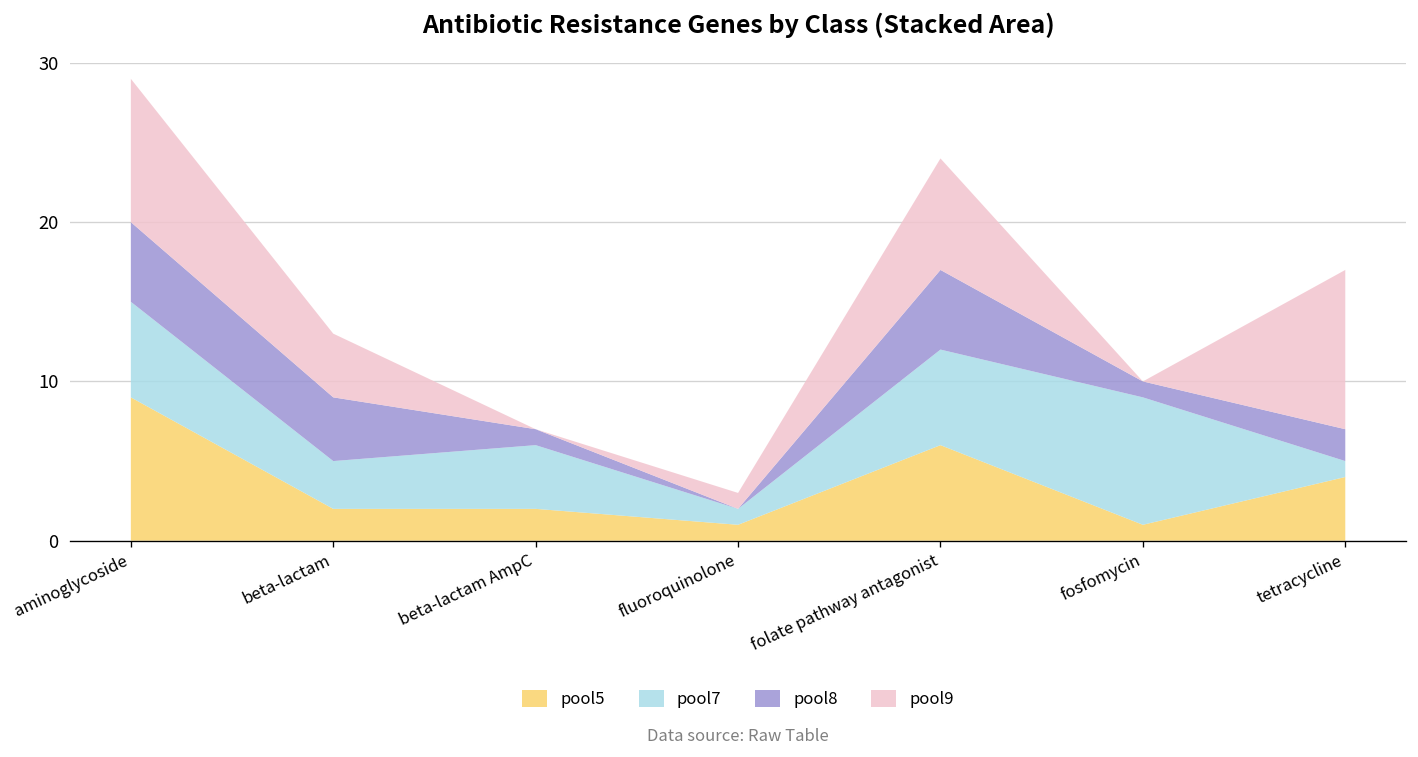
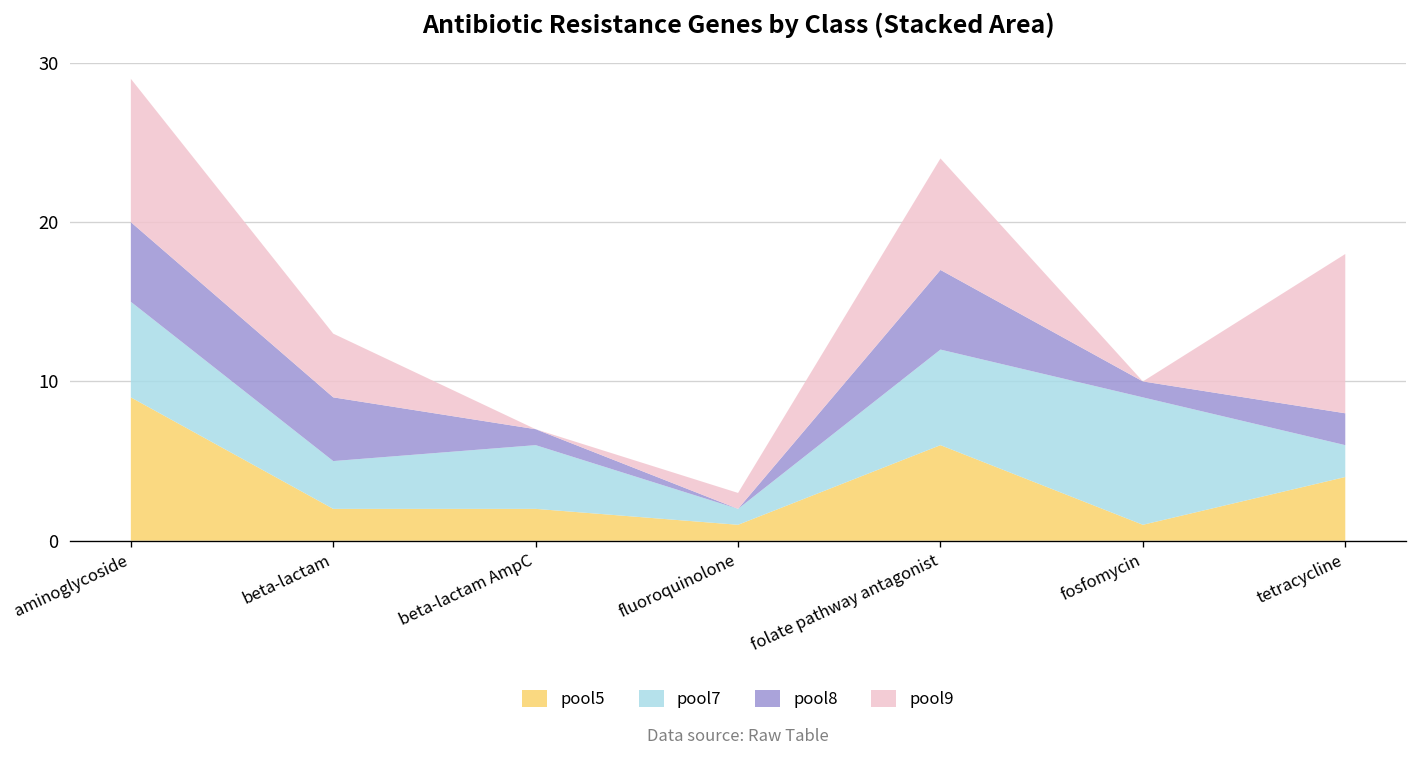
  {
    "pool5": {
      "aminoglycoside": 9,
      "beta-lactam": 2,
      "beta-lactam AmpC": 2,
      "fluoroquinolone": 1,
      "folate pathway antagonist": 6,
      "fosfomycin": 1,
      "tetracycline": 4
    },
    "pool7": {
      "aminoglycoside": 6,
      "beta-lactam": 3,
      "beta-lactam AmpC": 4,
      "folate pathway antagonist": 6,
      "fosfomycin": 8,
-     "tetracycline": 1
+     "tetracycline": 2
    },
    "pool8": {
      "aminoglycoside": 5,
      "beta-lactam": 4,
      "folate pathway antagonist": 5,
      "tetracycline": 2
    },
    "pool9": {
      "aminoglycoside": 9,
      "beta-lactam": 4,
      "fluoroquinolone": 1,
      "folate pathway antagonist": 7,
      "tetracycline": 10
    }
  }
